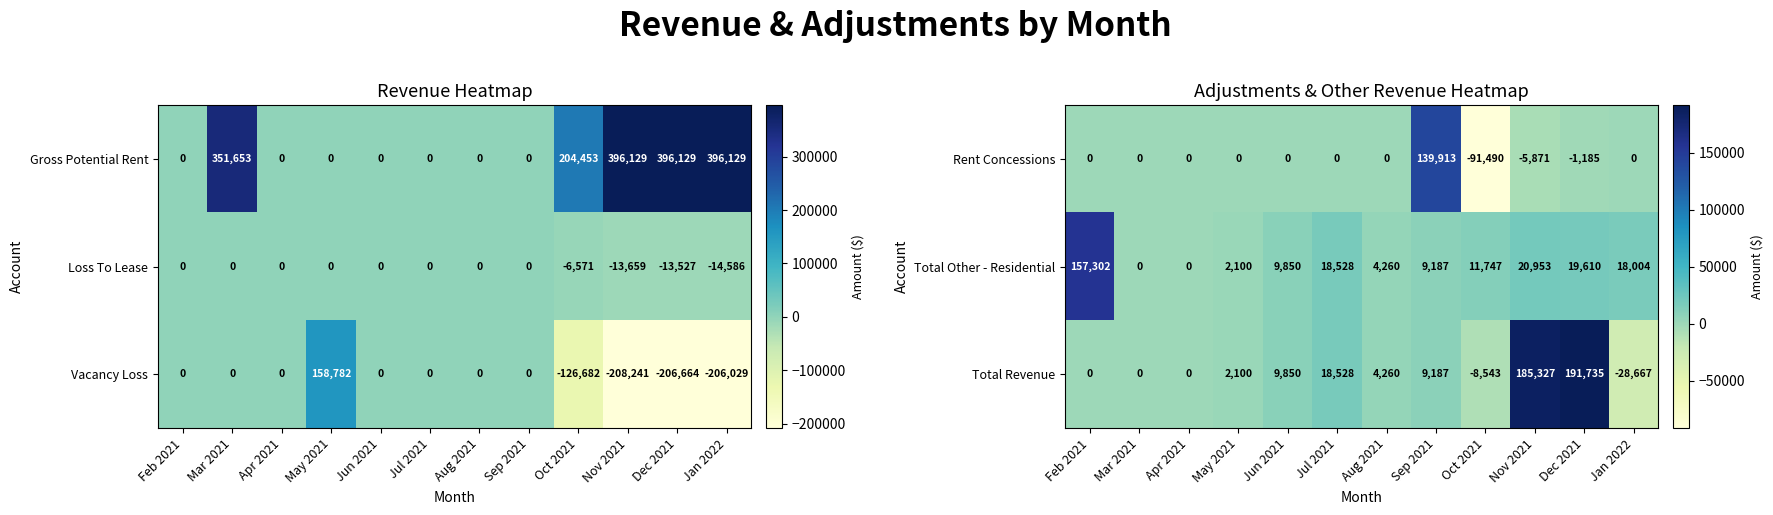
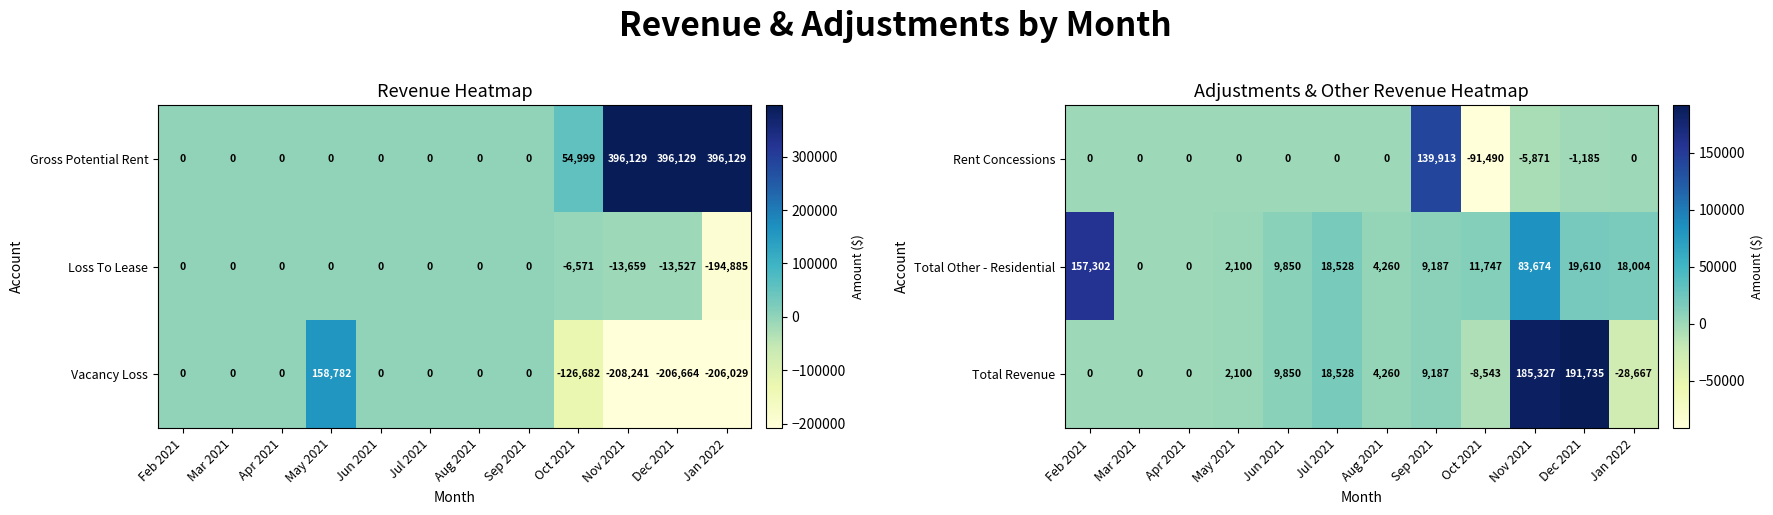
  {
    "Revenue Heatmap": {
      "Gross Potential Rent": {
        "Feb 2021": "0",
-       "Mar 2021": "351,653",
+       "Mar 2021": "0",
        "Apr 2021": "0",
        "May 2021": "0",
        "Jun 2021": "0",
        "Jul 2021": "0",
        "Aug 2021": "0",
        "Sep 2021": "0",
-       "Oct 2021": "204,453",
+       "Oct 2021": "54,999",
        "Nov 2021": "396,129",
        "Dec 2021": "396,129",
        "Jan 2022": "396,129"
      },
      "Loss To Lease": {
        "Feb 2021": "0",
        "Mar 2021": "0",
        "Apr 2021": "0",
        "May 2021": "0",
        "Jun 2021": "0",
        "Jul 2021": "0",
        "Aug 2021": "0",
        "Sep 2021": "0",
        "Oct 2021": "-6,571",
        "Nov 2021": "-13,659",
        "Dec 2021": "-13,527",
-       "Jan 2022": "-14,586"
+       "Jan 2022": "-194,885"
      },
      "Vacancy Loss": {
        "Feb 2021": "0",
        "Mar 2021": "0",
        "Apr 2021": "0",
        "May 2021": "158,782",
        "Jun 2021": "0",
        "Jul 2021": "0",
        "Aug 2021": "0",
        "Sep 2021": "0",
        "Oct 2021": "-126,682",
        "Nov 2021": "-208,241",
        "Dec 2021": "-206,664",
        "Jan 2022": "-206,029"
      }
    },
    "Adjustments & Other Revenue Heatmap": {
      "Rent Concessions": {
        "Feb 2021": "0",
        "Mar 2021": "0",
        "Apr 2021": "0",
        "May 2021": "0",
        "Jun 2021": "0",
        "Jul 2021": "0",
        "Aug 2021": "0",
        "Sep 2021": "139,913",
        "Oct 2021": "-91,490",
        "Nov 2021": "-5,871",
        "Dec 2021": "-1,185",
        "Jan 2022": "0"
      },
      "Total Other - Residential": {
        "Feb 2021": "157,302",
        "Mar 2021": "0",
        "Apr 2021": "0",
        "May 2021": "2,100",
        "Jun 2021": "9,850",
        "Jul 2021": "18,528",
        "Aug 2021": "4,260",
        "Sep 2021": "9,187",
        "Oct 2021": "11,747",
-       "Nov 2021": "20,953",
+       "Nov 2021": "83,674",
        "Dec 2021": "19,610",
        "Jan 2022": "18,004"
      },
      "Total Revenue": {
        "Feb 2021": "0",
        "Mar 2021": "0",
        "Apr 2021": "0",
        "May 2021": "2,100",
        "Jun 2021": "9,850",
        "Jul 2021": "18,528",
        "Aug 2021": "4,260",
        "Sep 2021": "9,187",
        "Oct 2021": "-8,543",
        "Nov 2021": "185,327",
        "Dec 2021": "191,735",
        "Jan 2022": "-28,667"
      }
    }
  }
